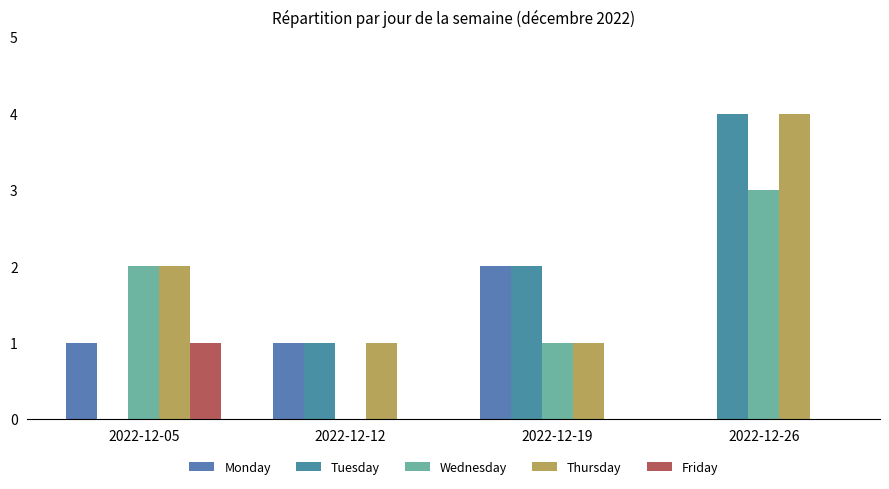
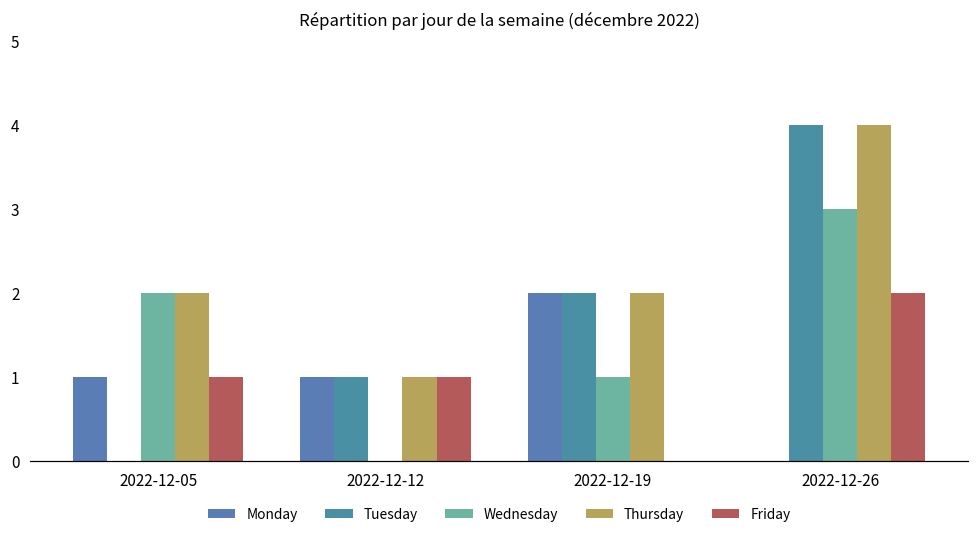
  {
    "Thursday": {
      "2022-12-05": 2,
      "2022-12-12": 1,
-     "2022-12-19": 1,
+     "2022-12-19": 2,
      "2022-12-26": 4
    },
    "Friday": {
      "2022-12-05": 1,
-     "2022-12-12": 0,
+     "2022-12-12": 1,
      "2022-12-19": 0,
-     "2022-12-26": 0
+     "2022-12-26": 2
    }
  }
